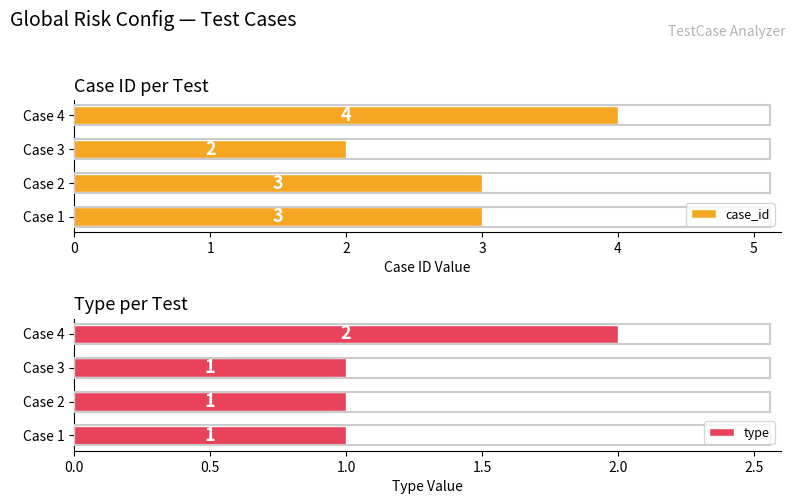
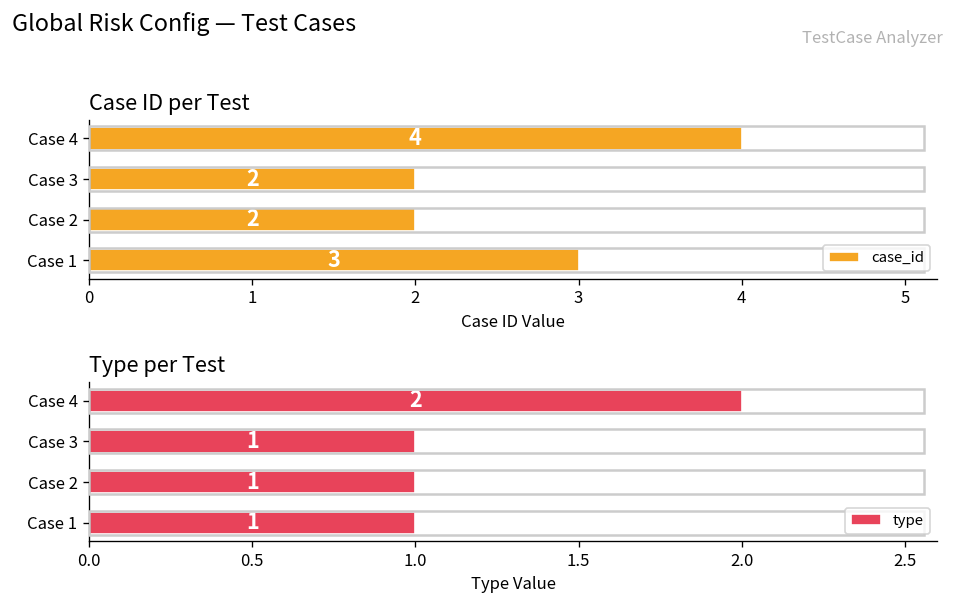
  {
    "Case ID per Test": {
      "Case 4": 4,
      "Case 3": 2,
-     "Case 2": 3,
+     "Case 2": 2,
      "Case 1": 3
    },
    "Type per Test": {
      "Case 4": 2,
      "Case 3": 1,
      "Case 2": 1,
      "Case 1": 1
    }
  }
